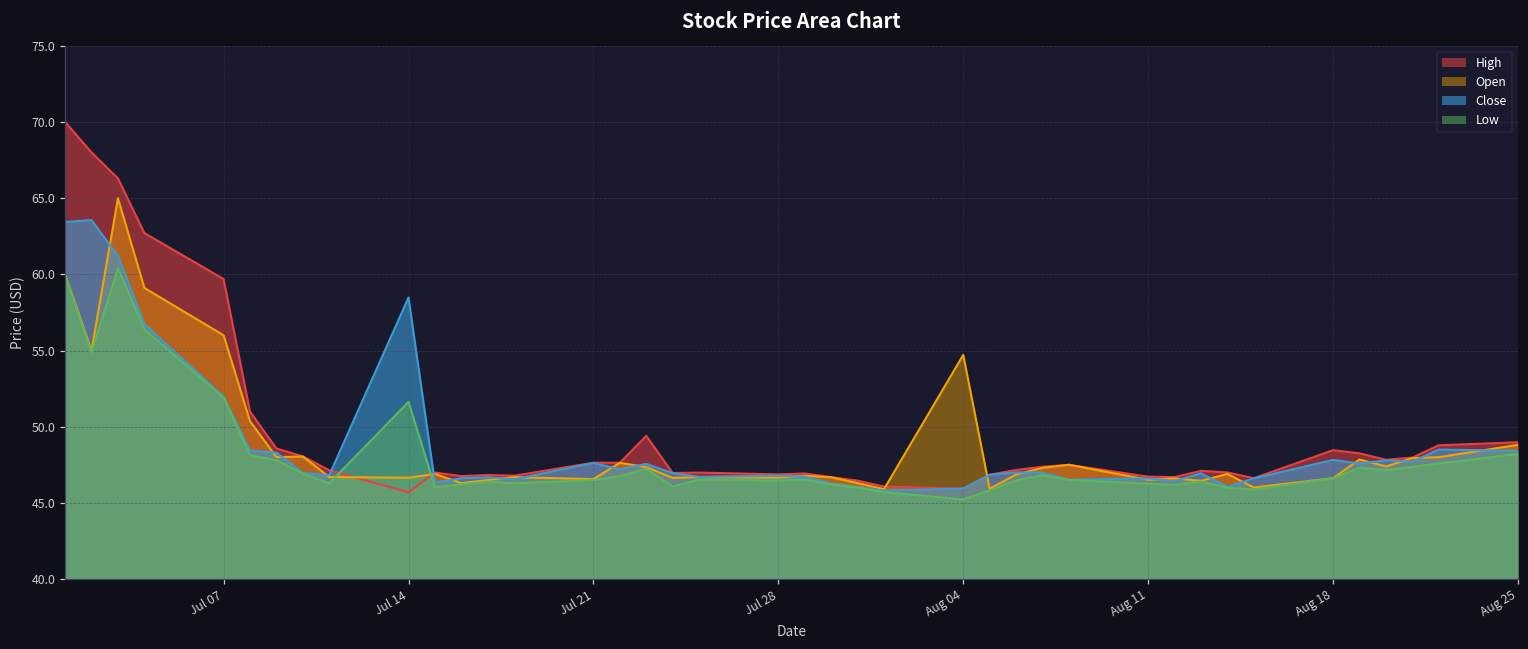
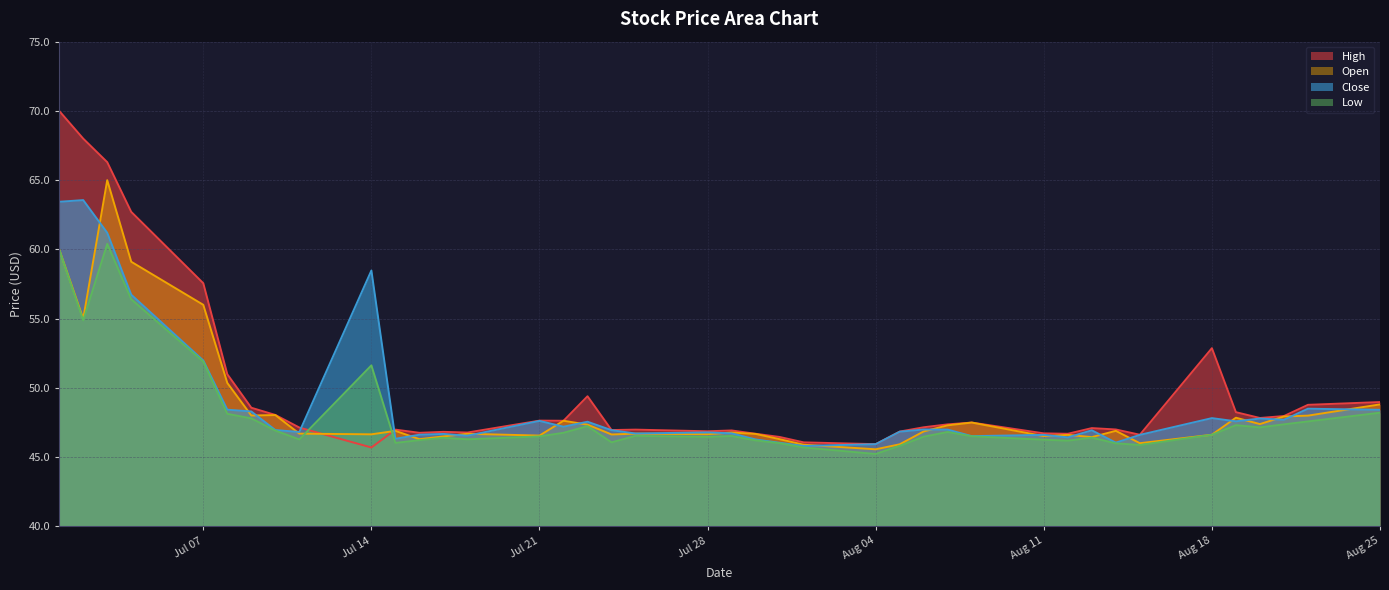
  {
    "High": {
-     "Jul 07": 59.7,
+     "Jul 07": 57.6,
      "Jul 14": 45.7,
-     "Aug 18": 48.5
+     "Aug 18": 52.9
    },
    "Open": {
      "Jul 07": 56.0,
      "Jul 14": 46.7,
-     "Aug 04": 54.7
+     "Aug 04": 45.6
    },
    "Close": {
      "Jul 14": 58.5,
      "Aug 18": 47.8,
      "Aug 25": 48.4
    },
    "Low": {
      "Jul 14": 51.6,
      "Jul 28": 46.5,
      "Aug 04": 45.2,
      "Aug 11": 46.3,
      "Aug 25": 48.2
    }
  }
